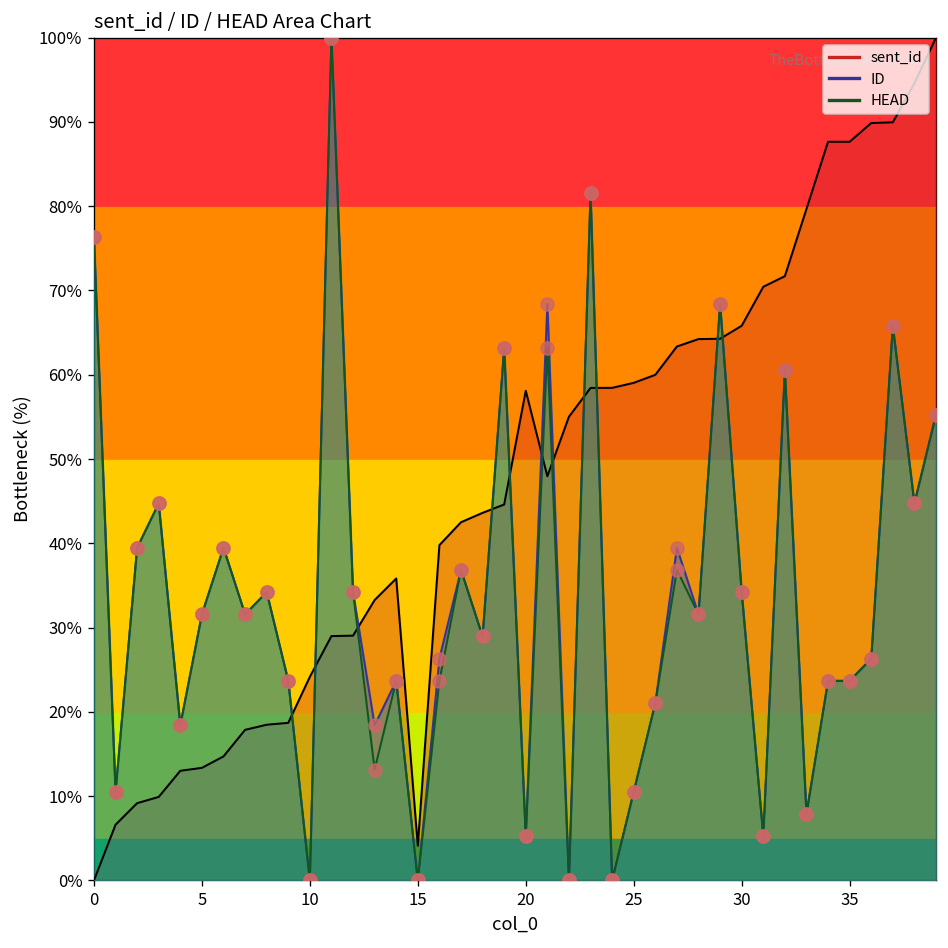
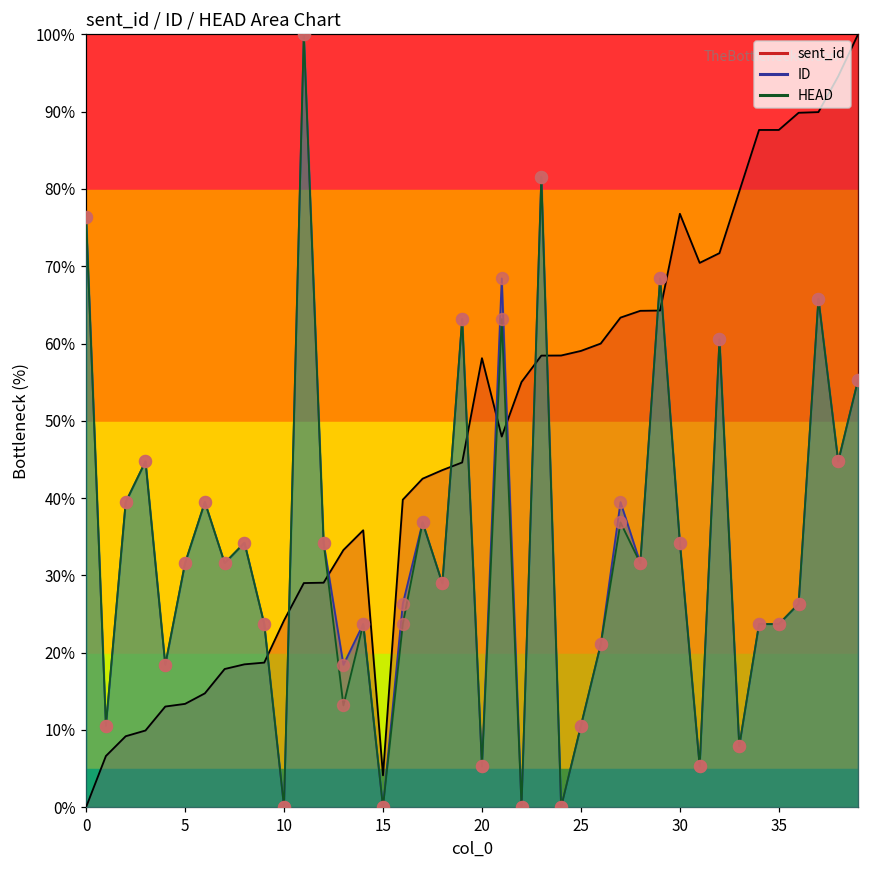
  {
    "sent_id": {
      "0": "0%",
      "5": "13%",
      "10": "24%",
      "15": "4%",
      "20": "58%",
      "25": "59%",
-     "30": "66%",
+     "30": "77%",
      "35": "88%"
    }
  }
